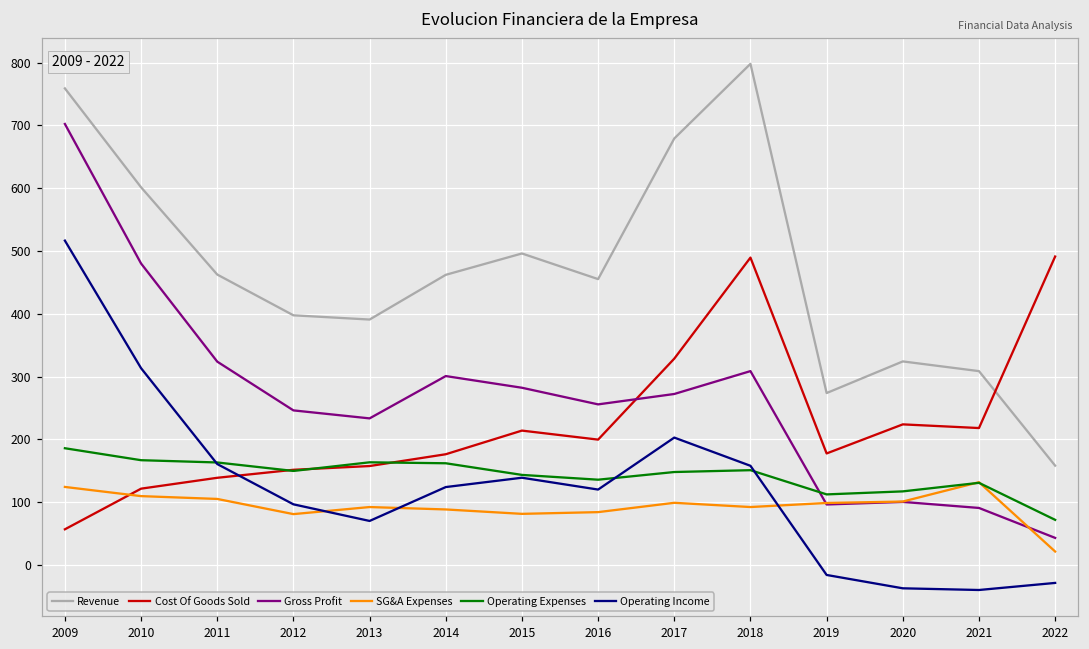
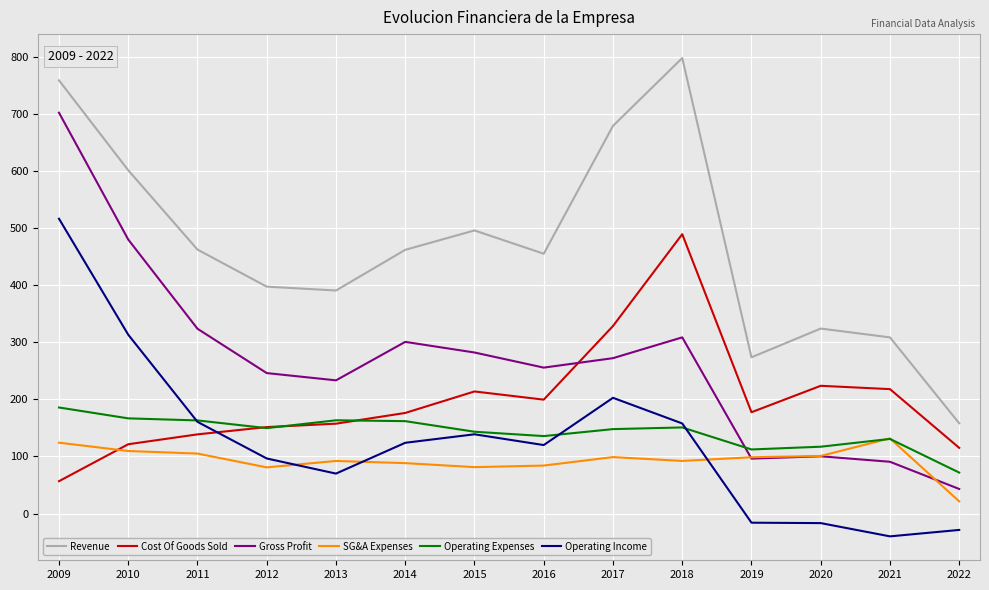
  {
    "Revenue": {
      "2010": 600,
      "2011": 460,
      "2012": 400,
      "2013": 390,
      "2014": 460,
      "2015": 500,
      "2016": 460,
      "2017": 680,
      "2018": 800,
      "2019": 270,
      "2020": 320,
      "2021": 310,
      "2022": 160
    },
    "Cost Of Goods Sold": {
      "2009": 60,
      "2010": 120,
      "2011": 140,
      "2013": 160,
      "2014": 180,
      "2015": 210,
      "2016": 200,
      "2017": 330,
      "2018": 490,
      "2019": 180,
      "2020": 220,
      "2021": 220,
-     "2022": 490
+     "2022": 120
    },
    "Gross Profit": {
      "2009": 700,
      "2010": 480,
      "2011": 320,
      "2012": 250,
      "2013": 230,
      "2014": 300,
      "2015": 280,
      "2016": 260,
      "2017": 270,
      "2018": 310,
      "2021": 90,
      "2022": 40
    },
    "SG&A Expenses": {
      "2009": 120,
      "2010": 110,
      "2011": 110,
      "2012": 80,
      "2013": 90,
      "2014": 90,
      "2015": 80,
      "2016": 80,
      "2017": 100,
      "2018": 90,
      "2022": 20
    },
    "Operating Expenses": {
      "2009": 190,
      "2010": 170,
      "2013": 160,
      "2014": 160,
      "2015": 140,
      "2016": 140,
      "2017": 150,
      "2018": 150,
      "2019": 110,
      "2020": 120,
      "2022": 70
    },
    "Operating Income": {
      "2009": 520,
      "2010": 310,
      "2012": 100,
      "2013": 70,
      "2014": 120,
      "2015": 140,
      "2016": 120,
      "2017": 200,
      "2018": 160,
      "2019": -20,
-     "2020": -40,
+     "2020": -20,
      "2021": -40,
      "2022": -30
    }
  }
